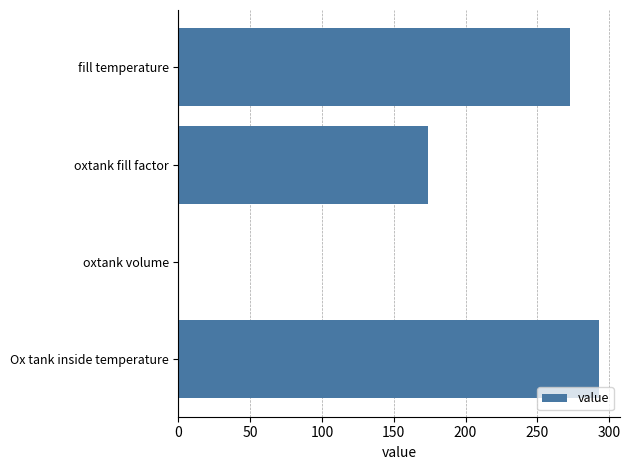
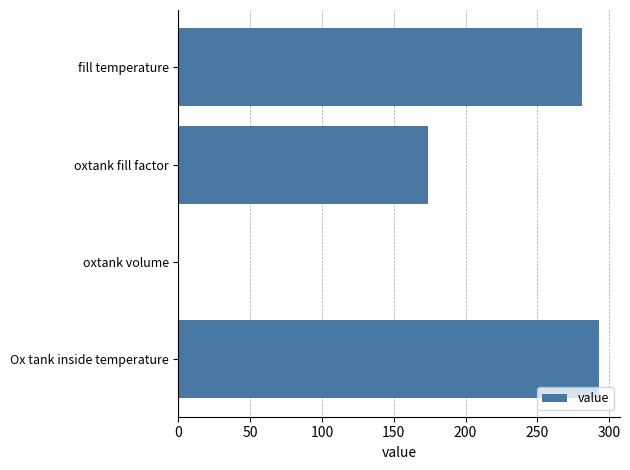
  {
-   "fill temperature": 273,
+   "fill temperature": 281,
    "oxtank fill factor": 174,
    "Ox tank inside temperature": 293
  }
